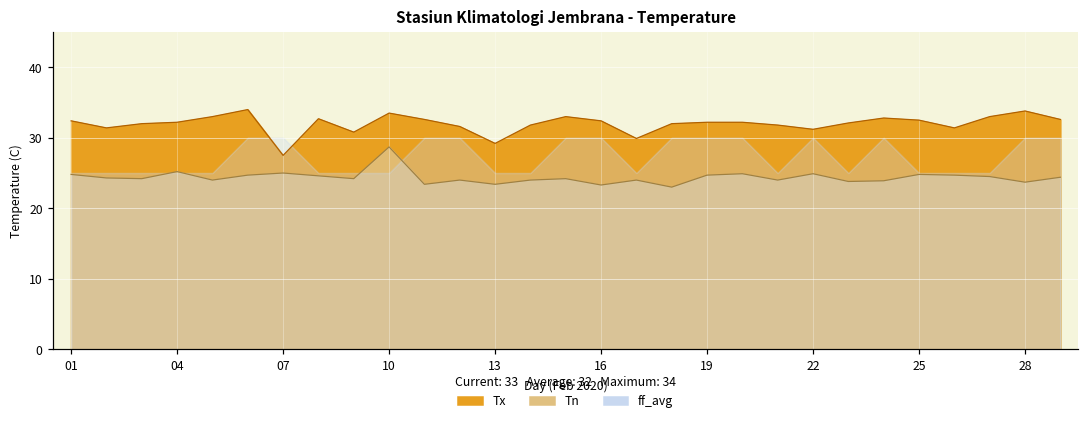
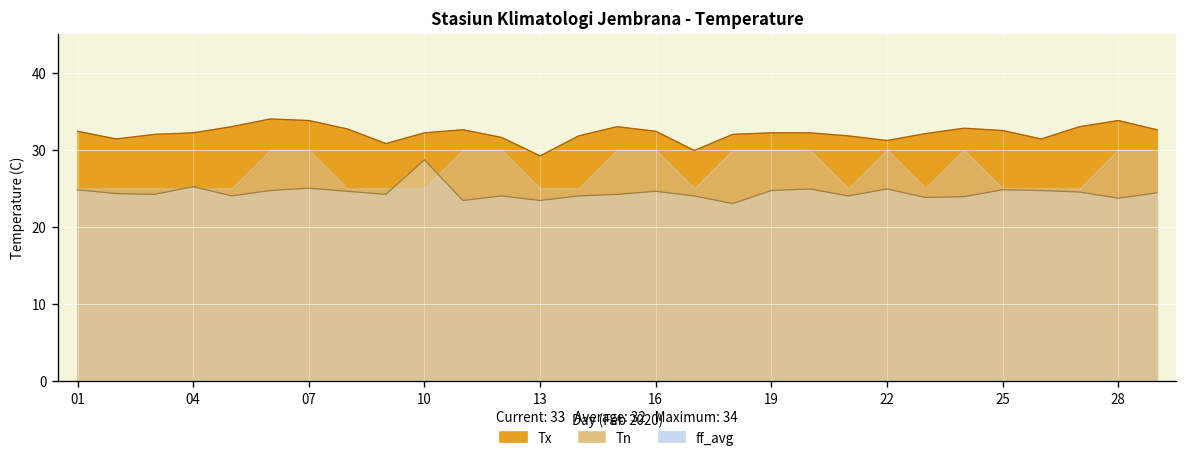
  {
    "Tx": {
      "01": 32,
      "04": 32,
-     "07": 28,
-     "10": 34,
+     "07": 34,
+     "10": 32,
      "13": 29,
      "16": 32,
      "19": 32,
      "22": 31,
      "25": 33,
      "28": 34
    },
    "Tn": {
      "07": 25,
      "10": 29,
      "13": 23,
-     "16": 23,
+     "16": 25,
      "19": 25,
      "22": 25,
      "28": 24
    }
  }
